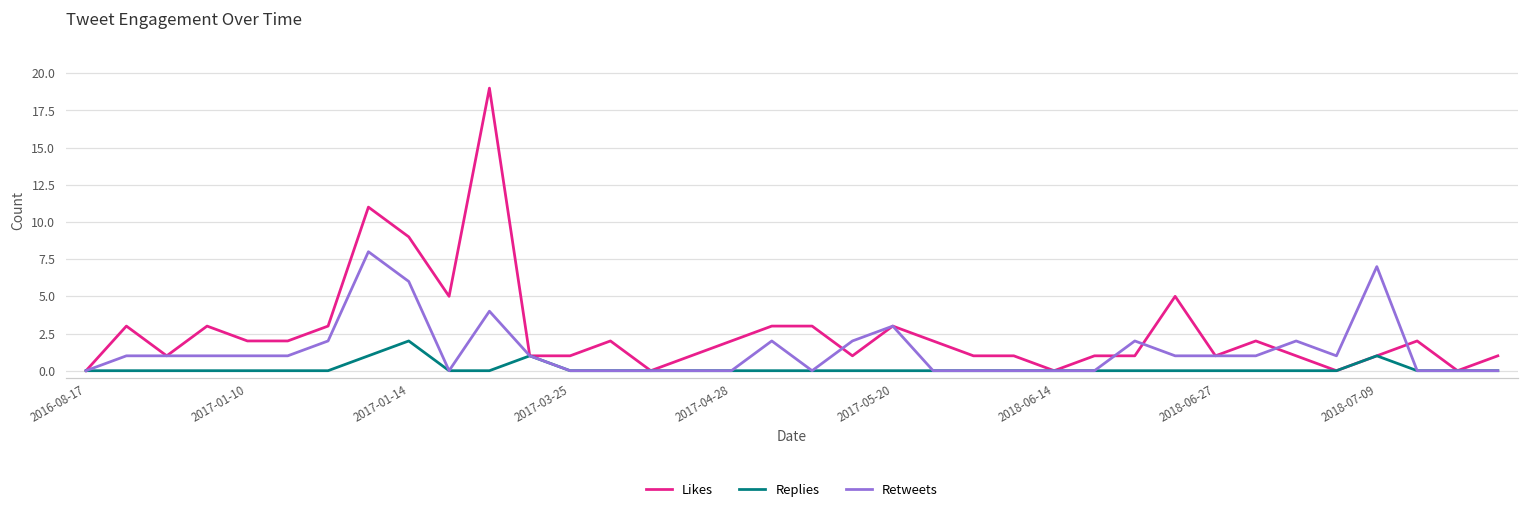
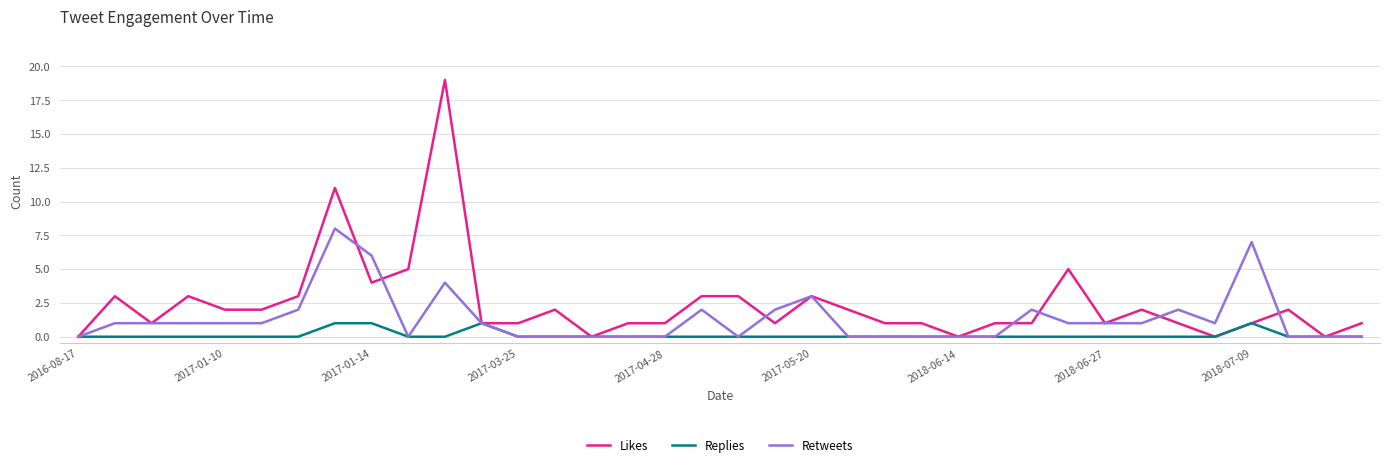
  {
    "Likes": {
-     "2017-01-14": 9,
+     "2017-01-14": 4,
      "2017-03-25": 1,
-     "2017-04-28": 2
+     "2017-04-28": 1
    },
    "Replies": {
-     "2017-01-14": 2,
+     "2017-01-14": 1,
      "2017-05-20": 0,
      "2018-06-27": 0
    },
    "Retweets": {
      "2017-01-14": 6
    }
  }
